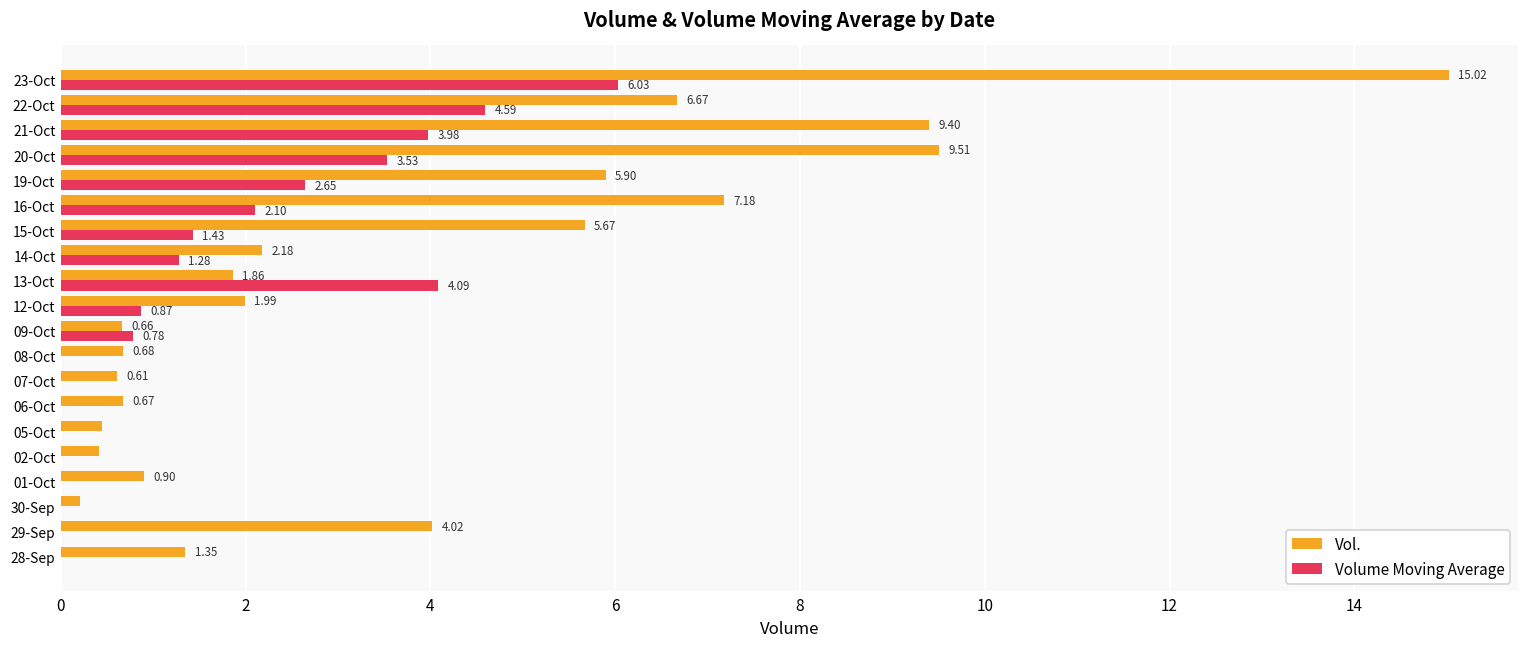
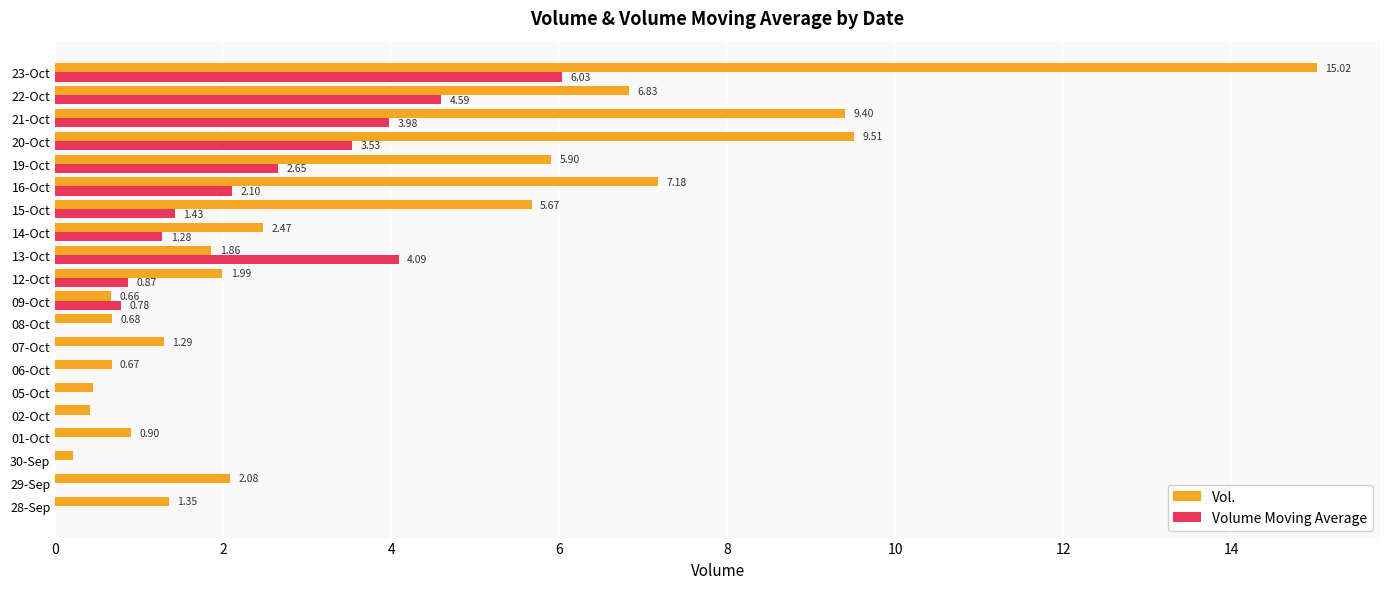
  {
    "Vol.": {
      "23-Oct": 15.02,
-     "22-Oct": 6.67,
+     "22-Oct": 6.83,
      "21-Oct": 9.40,
      "20-Oct": 9.51,
      "19-Oct": 5.90,
      "16-Oct": 7.18,
      "15-Oct": 5.67,
-     "14-Oct": 2.18,
+     "14-Oct": 2.47,
      "13-Oct": 1.86,
      "12-Oct": 1.99,
      "09-Oct": 0.66,
      "08-Oct": 0.68,
-     "07-Oct": 0.61,
+     "07-Oct": 1.29,
      "06-Oct": 0.67,
      "01-Oct": 0.90,
-     "29-Sep": 4.02,
+     "29-Sep": 2.08,
      "28-Sep": 1.35
    },
    "Volume Moving Average": {
      "23-Oct": 6.03,
      "22-Oct": 4.59,
      "21-Oct": 3.98,
      "20-Oct": 3.53,
      "19-Oct": 2.65,
      "16-Oct": 2.10,
      "15-Oct": 1.43,
      "14-Oct": 1.28,
      "13-Oct": 4.09,
      "12-Oct": 0.87,
      "09-Oct": 0.78
    }
  }
